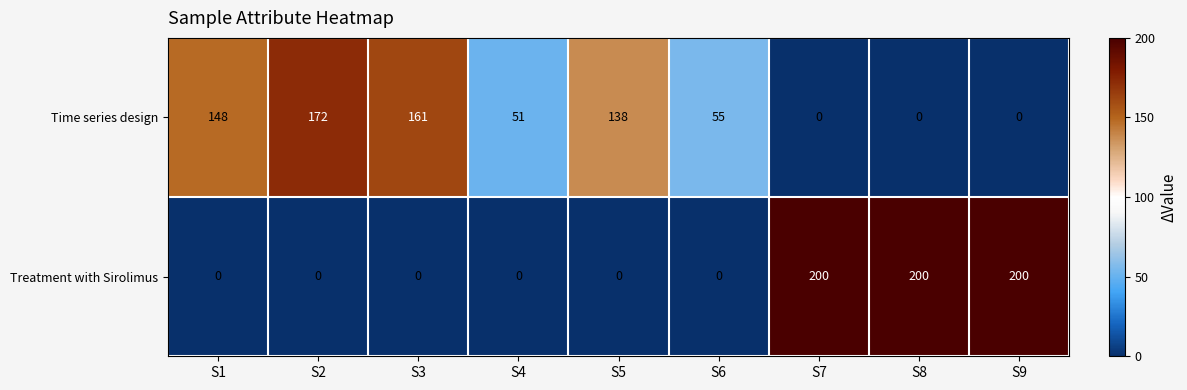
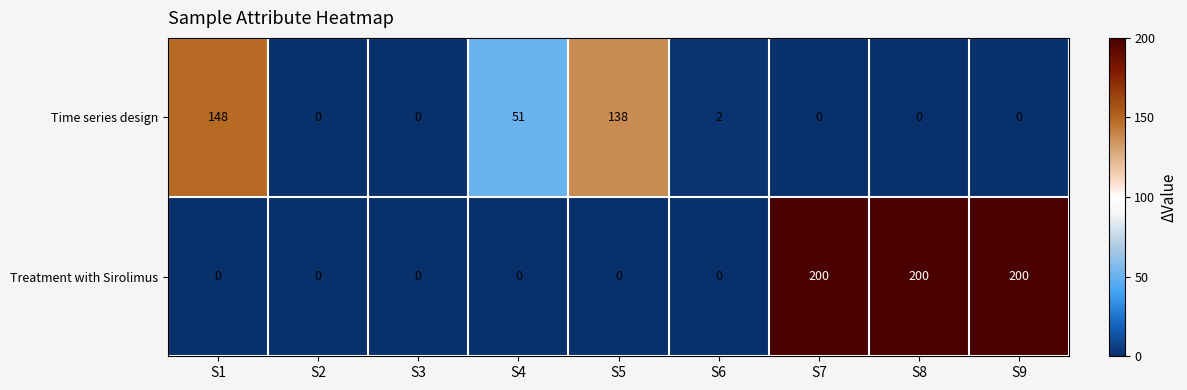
  {
    "Time series design": {
      "S1": 148,
-     "S2": 172,
-     "S3": 161,
+     "S2": 0,
+     "S3": 0,
      "S4": 51,
      "S5": 138,
-     "S6": 55,
+     "S6": 2,
      "S7": 0,
      "S8": 0,
      "S9": 0
    },
    "Treatment with Sirolimus": {
      "S1": 0,
      "S2": 0,
      "S3": 0,
      "S4": 0,
      "S5": 0,
      "S6": 0,
      "S7": 200,
      "S8": 200,
      "S9": 200
    }
  }
